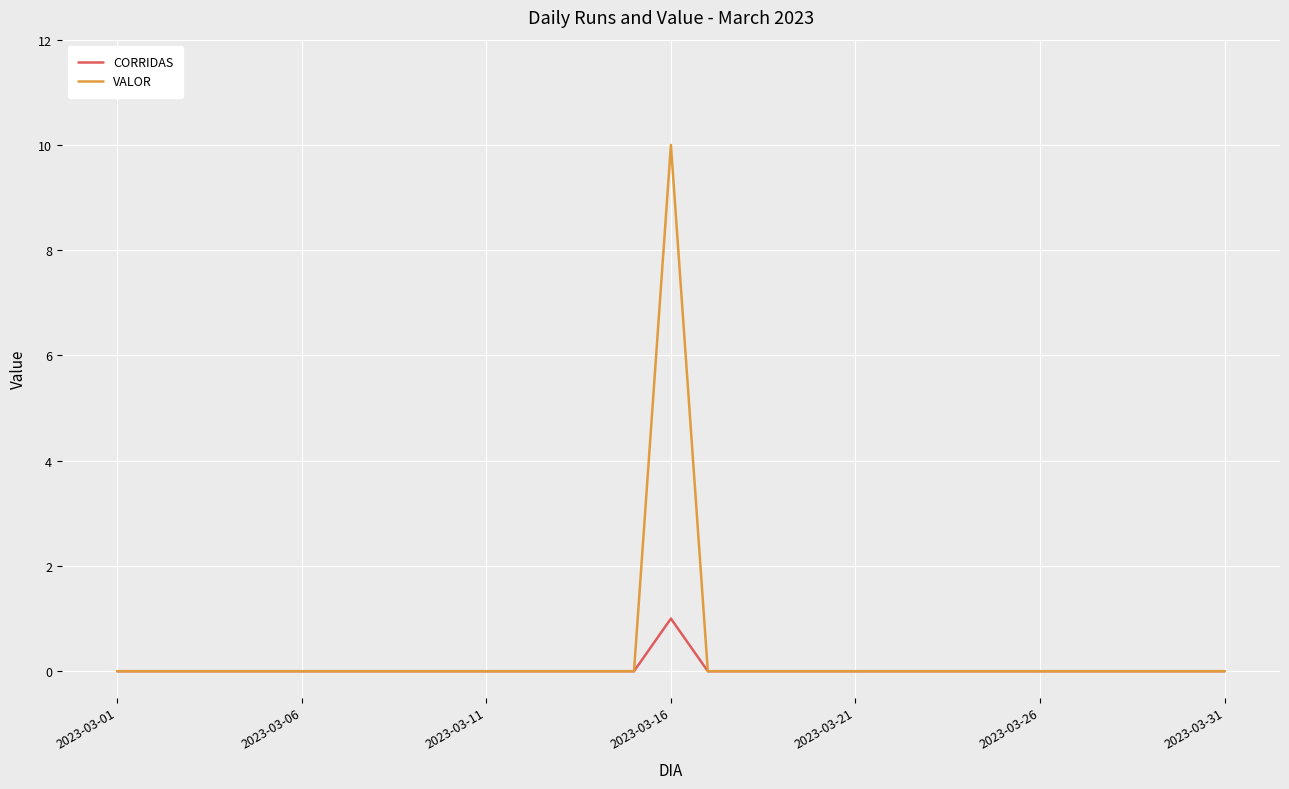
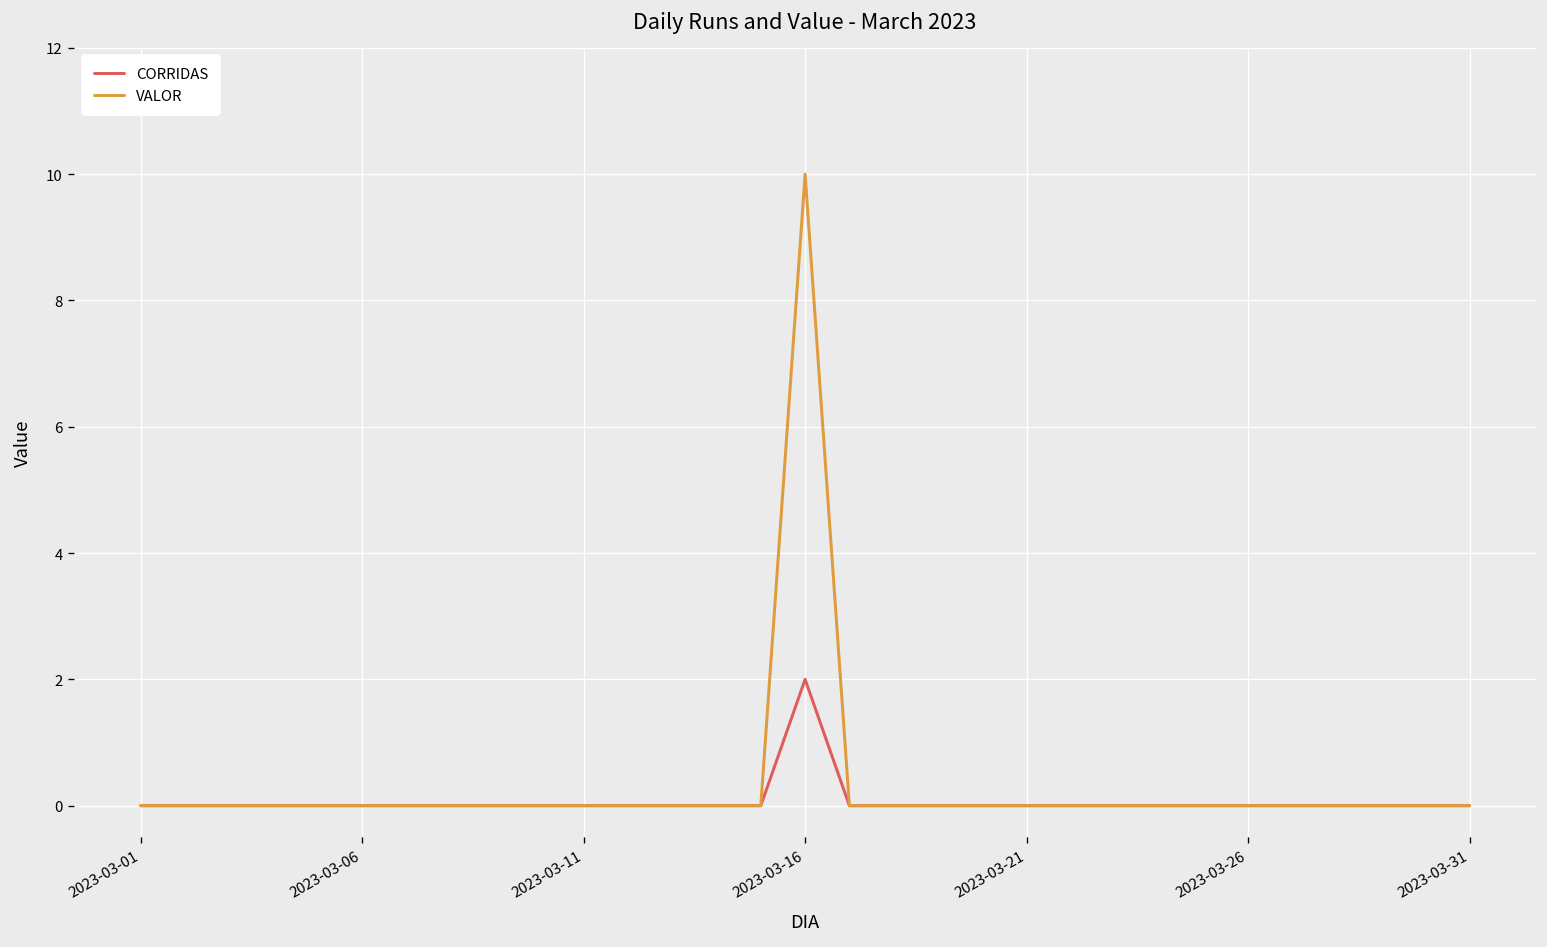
  {
    "CORRIDAS": {
-     "2023-03-16": 1
+     "2023-03-16": 2
    },
    "VALOR": {
      "2023-03-16": 10
    }
  }
